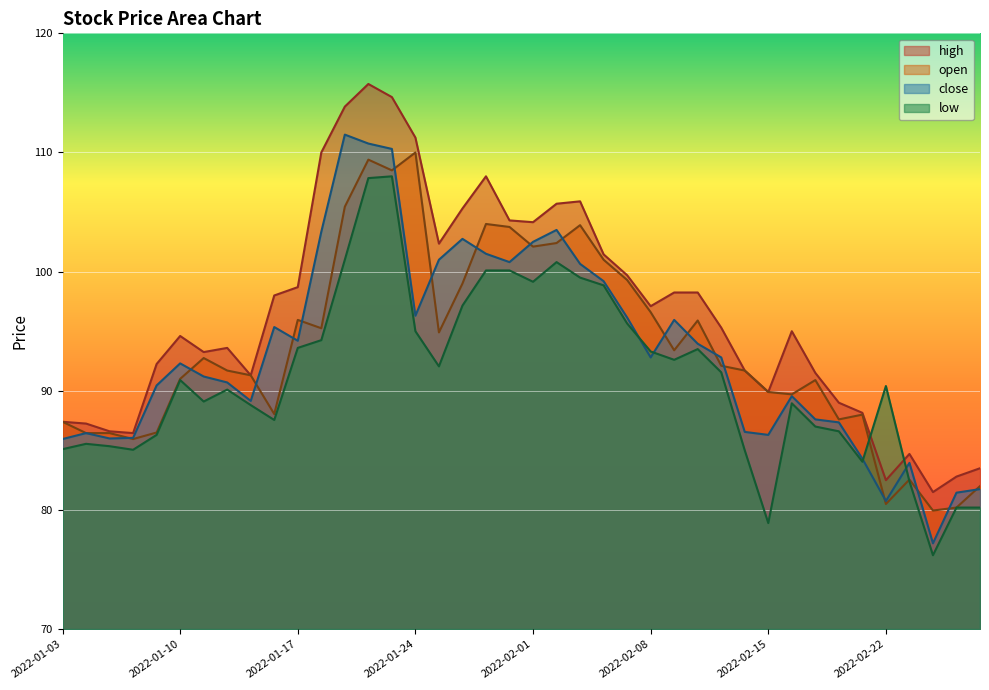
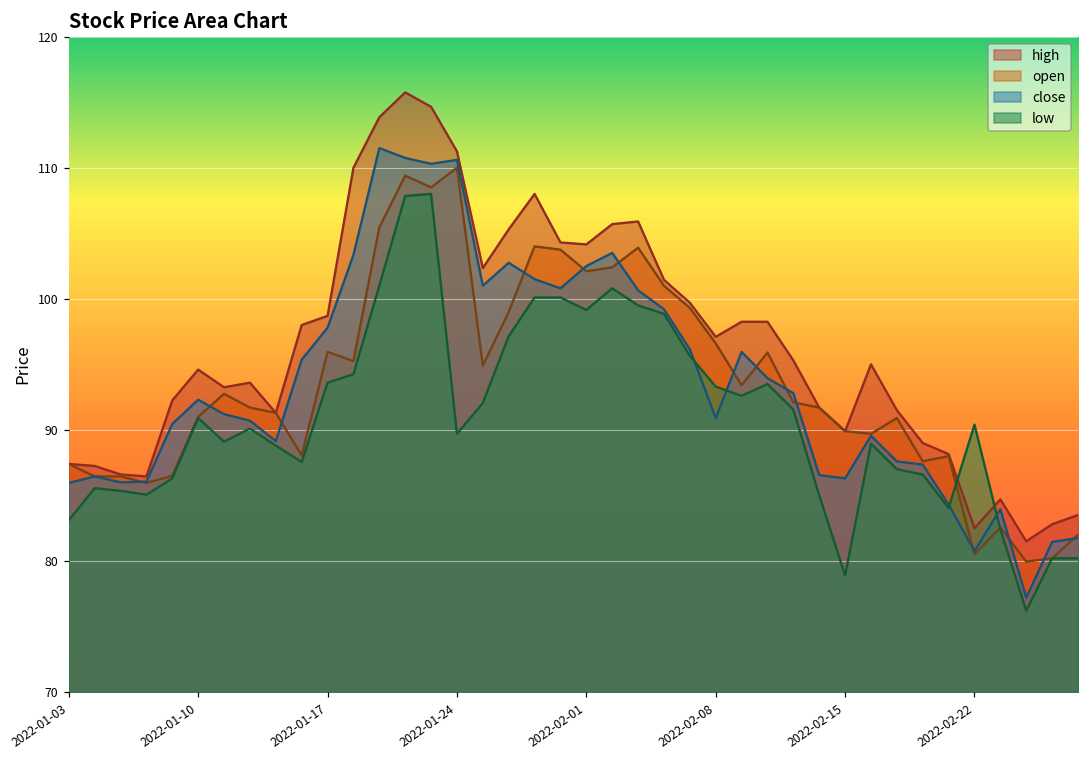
  {
    "close": {
      "2022-01-03": 86.0,
      "2022-01-10": 92.3,
-     "2022-01-17": 94.2,
-     "2022-01-24": 96.3,
+     "2022-01-17": 97.8,
+     "2022-01-24": 110.6,
      "2022-02-01": 102.5,
-     "2022-02-08": 92.8,
+     "2022-02-08": 90.9,
      "2022-02-15": 86.3,
      "2022-02-22": 80.8
    },
    "low": {
-     "2022-01-03": 85.1,
+     "2022-01-03": 83.1,
      "2022-01-17": 93.6,
-     "2022-01-24": 95.0,
+     "2022-01-24": 89.7,
      "2022-02-01": 99.2,
      "2022-02-08": 93.3,
      "2022-02-15": 78.9,
      "2022-02-22": 90.4
    }
  }
